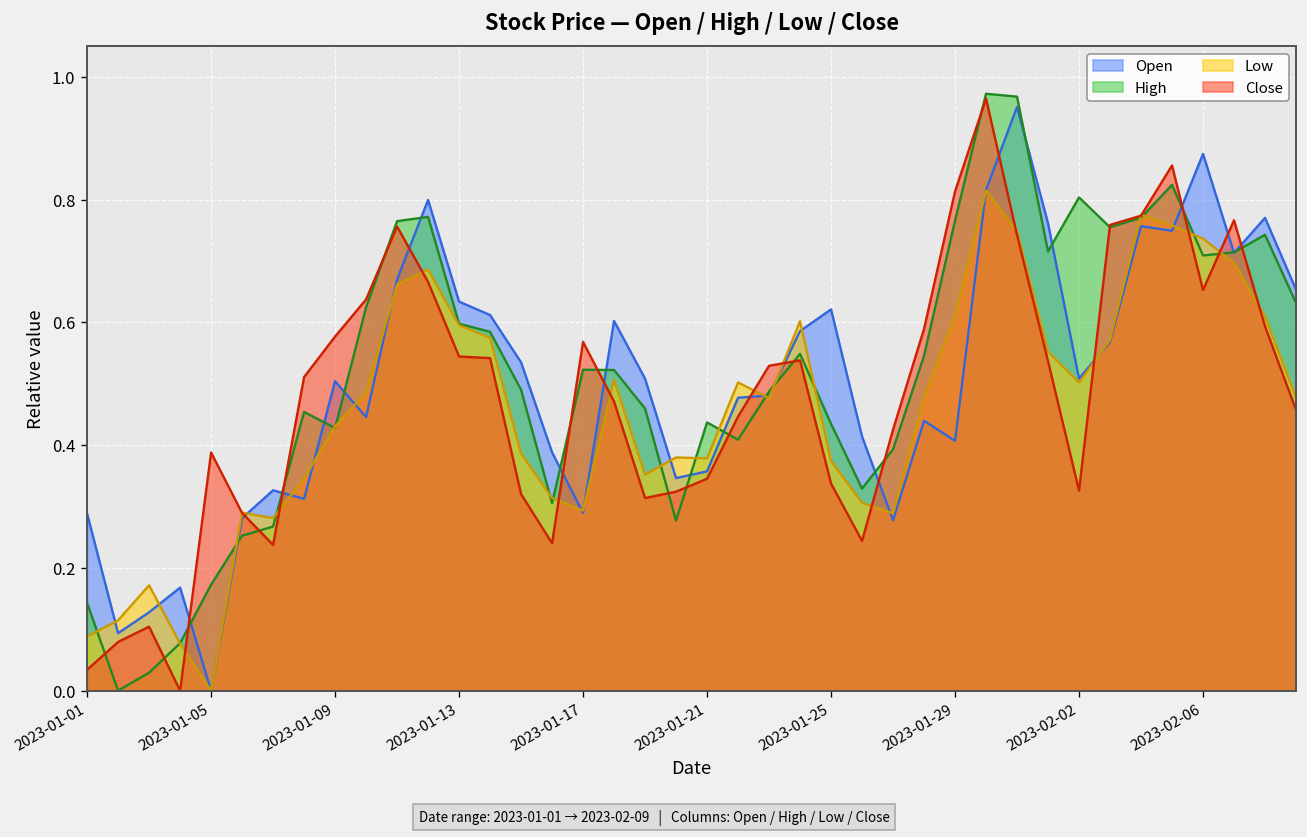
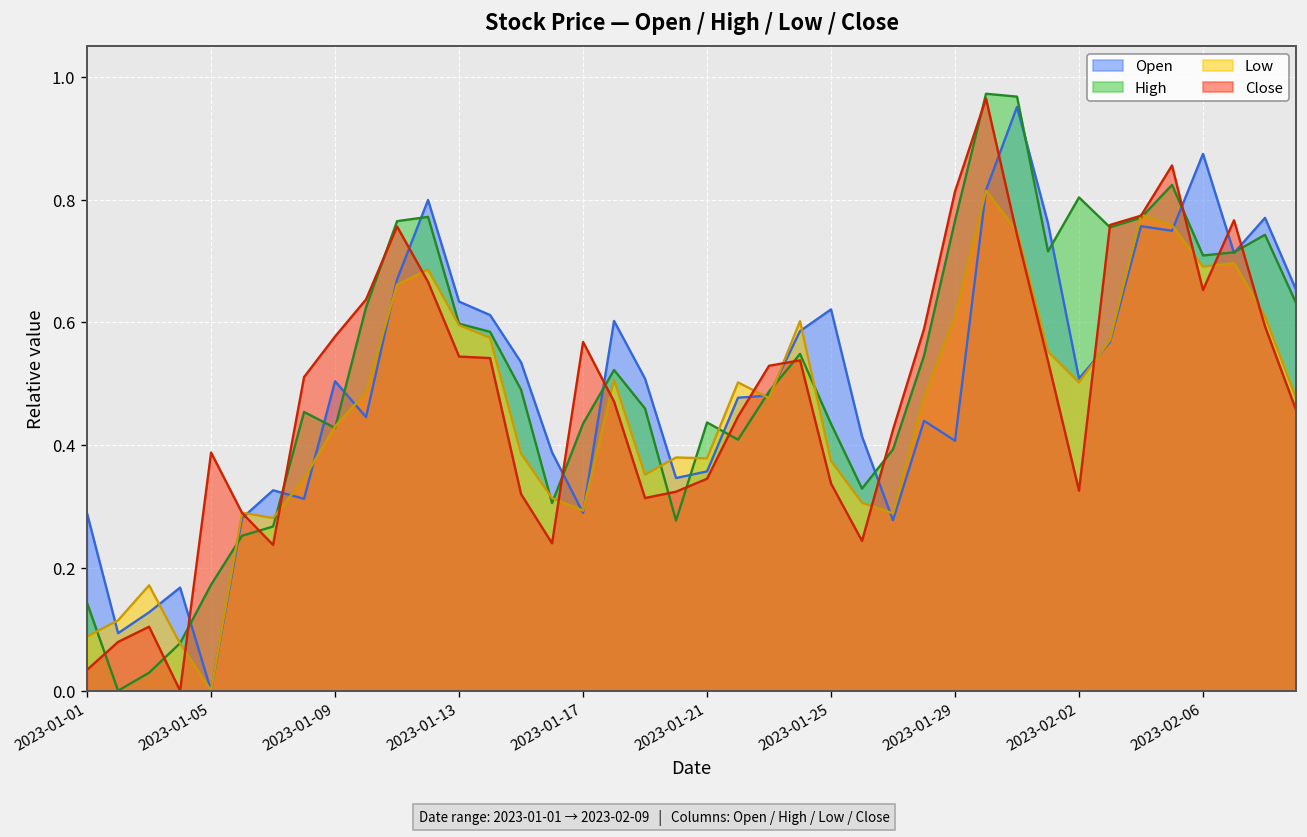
  {
    "Open": {
      "2023-01-01": 0.29,
      "2023-01-09": 0.50,
      "2023-01-13": 0.63,
      "2023-01-21": 0.36,
      "2023-01-25": 0.62,
      "2023-01-29": 0.41,
      "2023-02-02": 0.51,
      "2023-02-06": 0.87
    },
    "High": {
      "2023-01-01": 0.14,
      "2023-01-05": 0.17,
-     "2023-01-17": 0.52,
+     "2023-01-17": 0.44,
      "2023-01-21": 0.44,
      "2023-01-25": 0.43,
      "2023-01-29": 0.77,
      "2023-02-02": 0.80,
      "2023-02-06": 0.71
    },
    "Low": {
      "2023-01-01": 0.09,
      "2023-01-21": 0.38,
      "2023-01-25": 0.37,
      "2023-01-29": 0.61,
      "2023-02-02": 0.50,
-     "2023-02-06": 0.74
+     "2023-02-06": 0.69
    },
    "Close": {
      "2023-01-01": 0.03,
      "2023-01-05": 0.39,
      "2023-01-09": 0.58,
      "2023-01-13": 0.54,
      "2023-01-17": 0.57,
      "2023-01-21": 0.35,
      "2023-01-25": 0.34,
      "2023-01-29": 0.81,
      "2023-02-02": 0.33,
      "2023-02-06": 0.65
    }
  }
